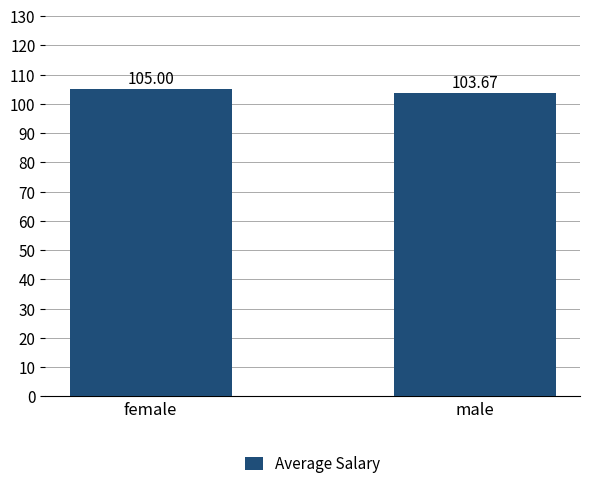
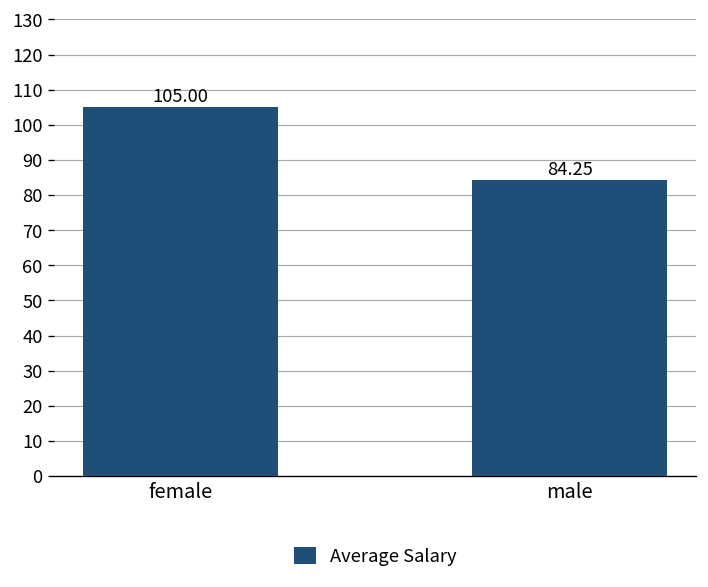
  {
    "female": 105.00,
-   "male": 103.67
+   "male": 84.25
  }
